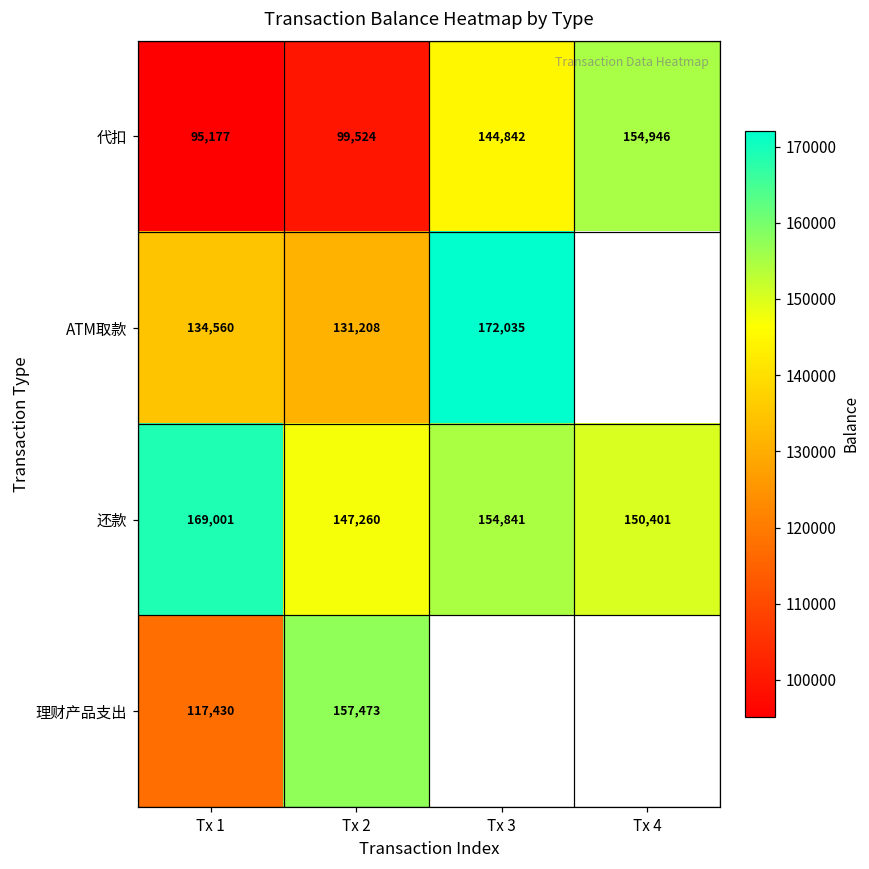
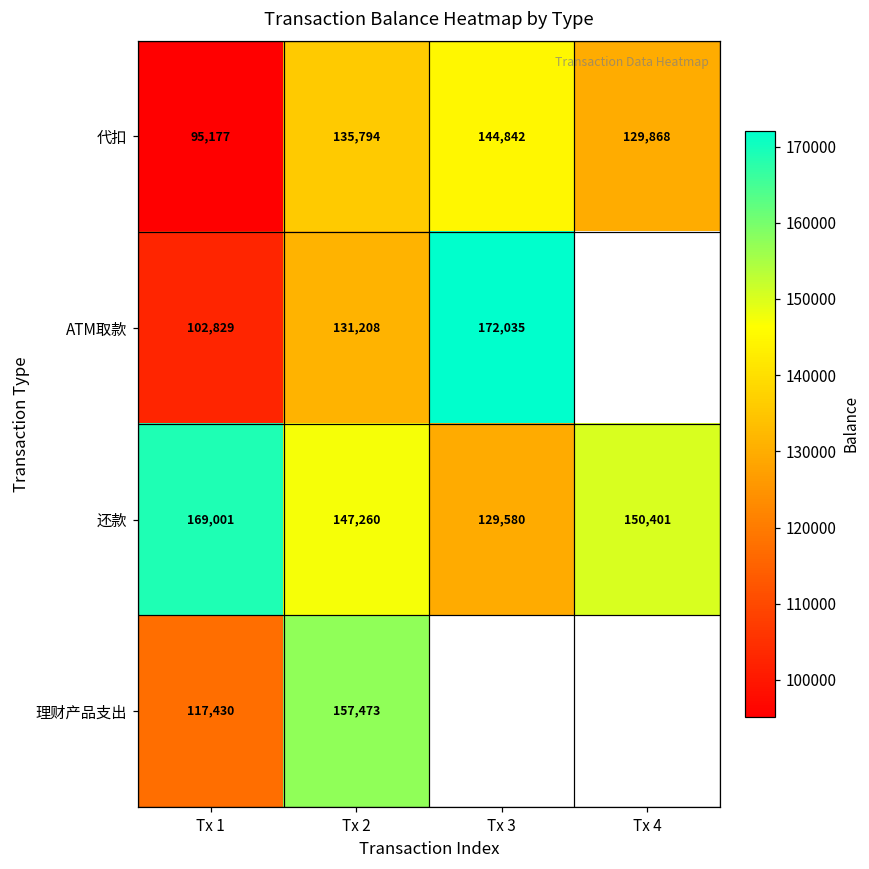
  {
    "代扣": {
      "Tx 1": "95,177",
-     "Tx 2": "99,524",
+     "Tx 2": "135,794",
      "Tx 3": "144,842",
-     "Tx 4": "154,946"
+     "Tx 4": "129,868"
    },
    "ATM取款": {
-     "Tx 1": "134,560",
+     "Tx 1": "102,829",
      "Tx 2": "131,208",
      "Tx 3": "172,035"
    },
    "还款": {
      "Tx 1": "169,001",
      "Tx 2": "147,260",
-     "Tx 3": "154,841",
+     "Tx 3": "129,580",
      "Tx 4": "150,401"
    },
    "理财产品支出": {
      "Tx 1": "117,430",
      "Tx 2": "157,473"
    }
  }
